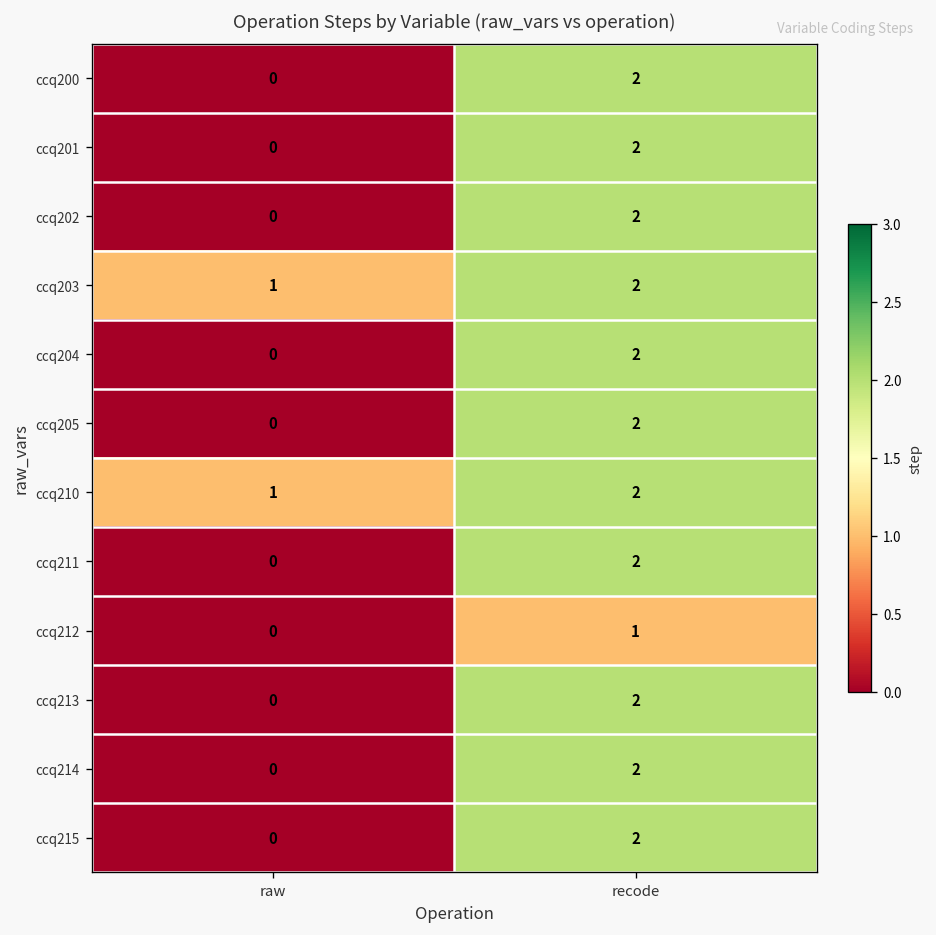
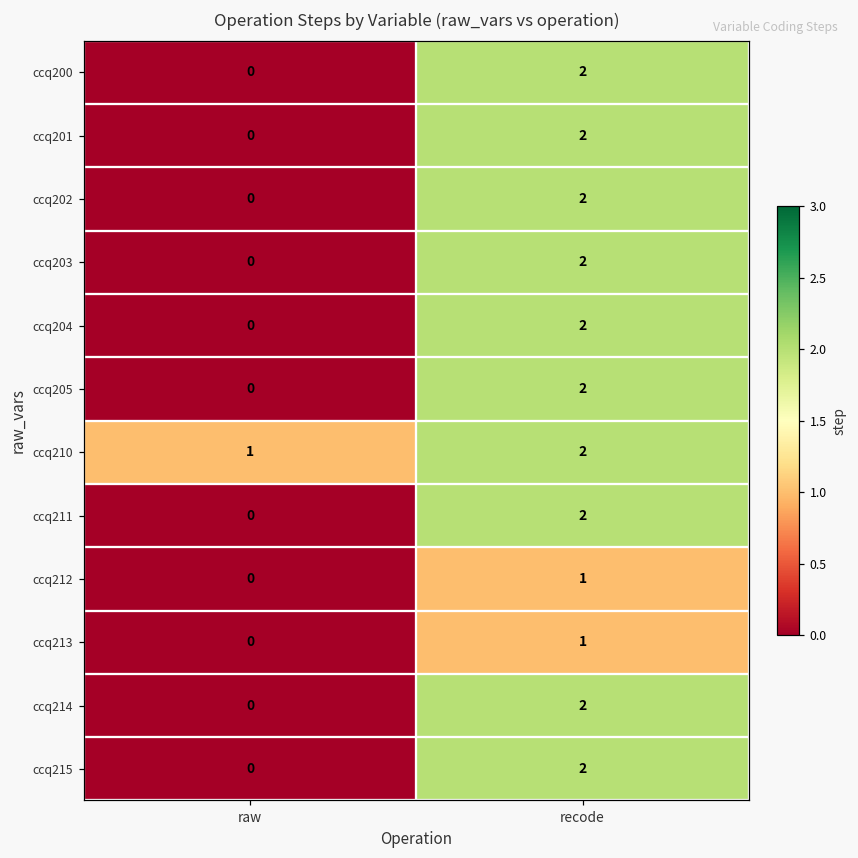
  {
    "ccq200": {
      "raw": 0,
      "recode": 2
    },
    "ccq201": {
      "raw": 0,
      "recode": 2
    },
    "ccq202": {
      "raw": 0,
      "recode": 2
    },
    "ccq203": {
-     "raw": 1,
+     "raw": 0,
      "recode": 2
    },
    "ccq204": {
      "raw": 0,
      "recode": 2
    },
    "ccq205": {
      "raw": 0,
      "recode": 2
    },
    "ccq210": {
      "raw": 1,
      "recode": 2
    },
    "ccq211": {
      "raw": 0,
      "recode": 2
    },
    "ccq212": {
      "raw": 0,
      "recode": 1
    },
    "ccq213": {
      "raw": 0,
-     "recode": 2
+     "recode": 1
    },
    "ccq214": {
      "raw": 0,
      "recode": 2
    },
    "ccq215": {
      "raw": 0,
      "recode": 2
    }
  }
